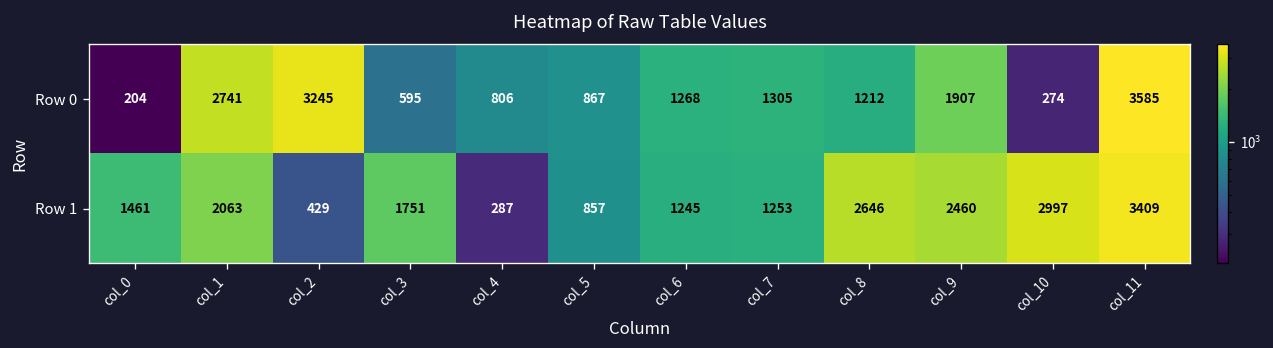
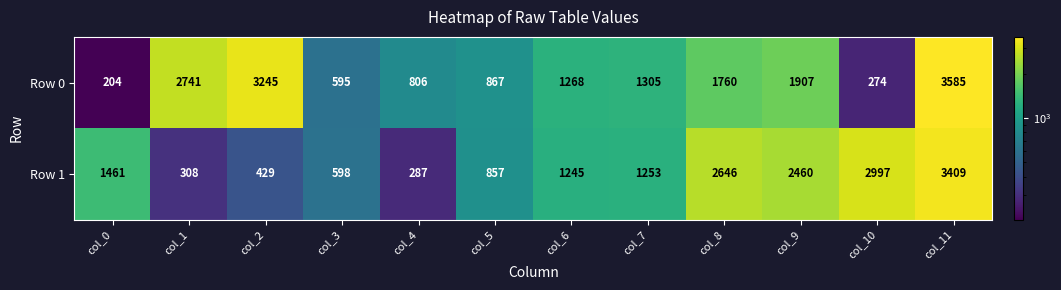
  {
    "Row 0": {
      "col_0": 204,
      "col_1": 2741,
      "col_2": 3245,
      "col_3": 595,
      "col_4": 806,
      "col_5": 867,
      "col_6": 1268,
      "col_7": 1305,
-     "col_8": 1212,
+     "col_8": 1760,
      "col_9": 1907,
      "col_10": 274,
      "col_11": 3585
    },
    "Row 1": {
      "col_0": 1461,
-     "col_1": 2063,
+     "col_1": 308,
      "col_2": 429,
-     "col_3": 1751,
+     "col_3": 598,
      "col_4": 287,
      "col_5": 857,
      "col_6": 1245,
      "col_7": 1253,
      "col_8": 2646,
      "col_9": 2460,
      "col_10": 2997,
      "col_11": 3409
    }
  }
